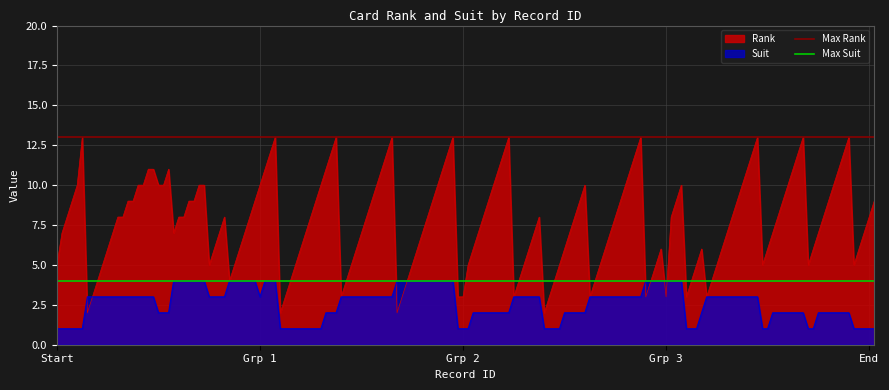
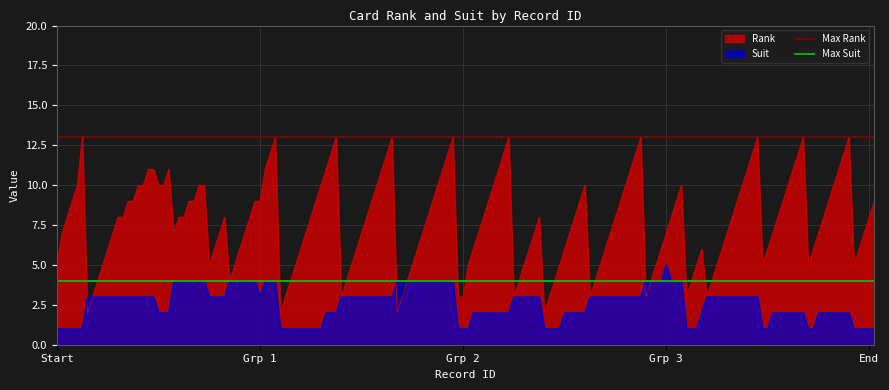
  {
    "Rank": {
      "Start": 5,
-     "Grp 1": 10,
+     "Grp 1": 9,
      "Grp 2": 3,
-     "Grp 3": 3,
+     "Grp 3": 7,
      "End": 8
    },
    "Suit": {
      "Start": 1,
      "Grp 1": 3,
      "Grp 2": 1,
-     "Grp 3": 4,
+     "Grp 3": 5,
      "End": 1
    }
  }
